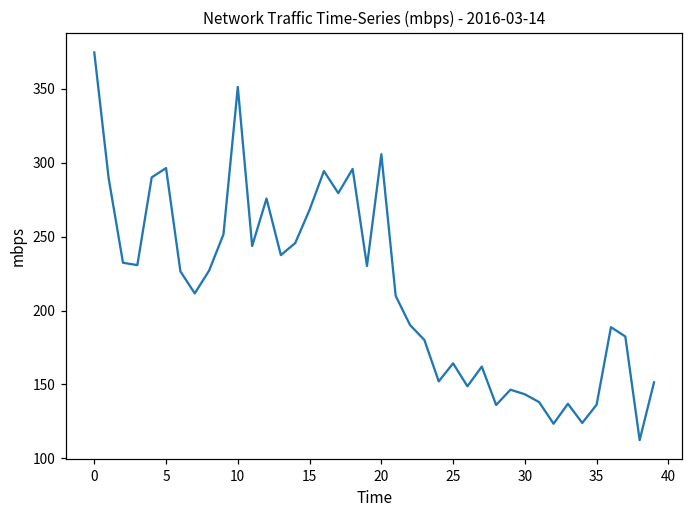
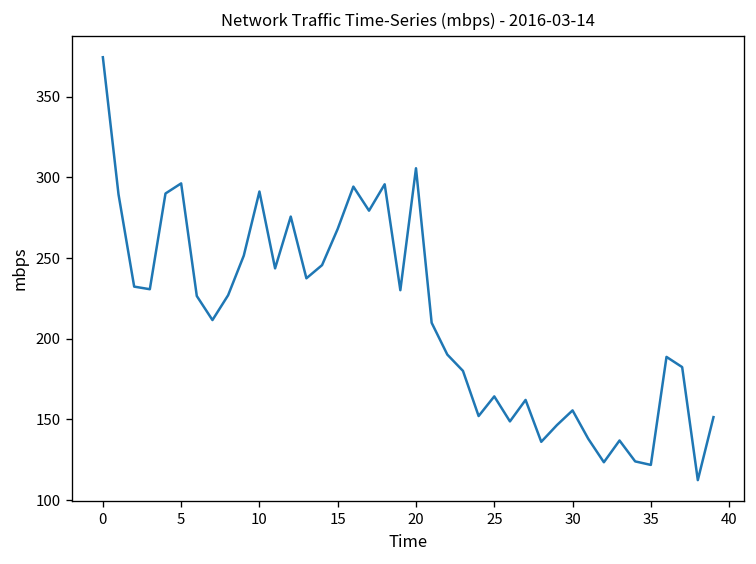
  {
    "0": 374,
    "5": 296,
-   "10": 351,
+   "10": 291,
    "15": 268,
    "20": 306,
    "25": 164,
-   "30": 143,
-   "35": 136
+   "30": 156,
+   "35": 122
  }
